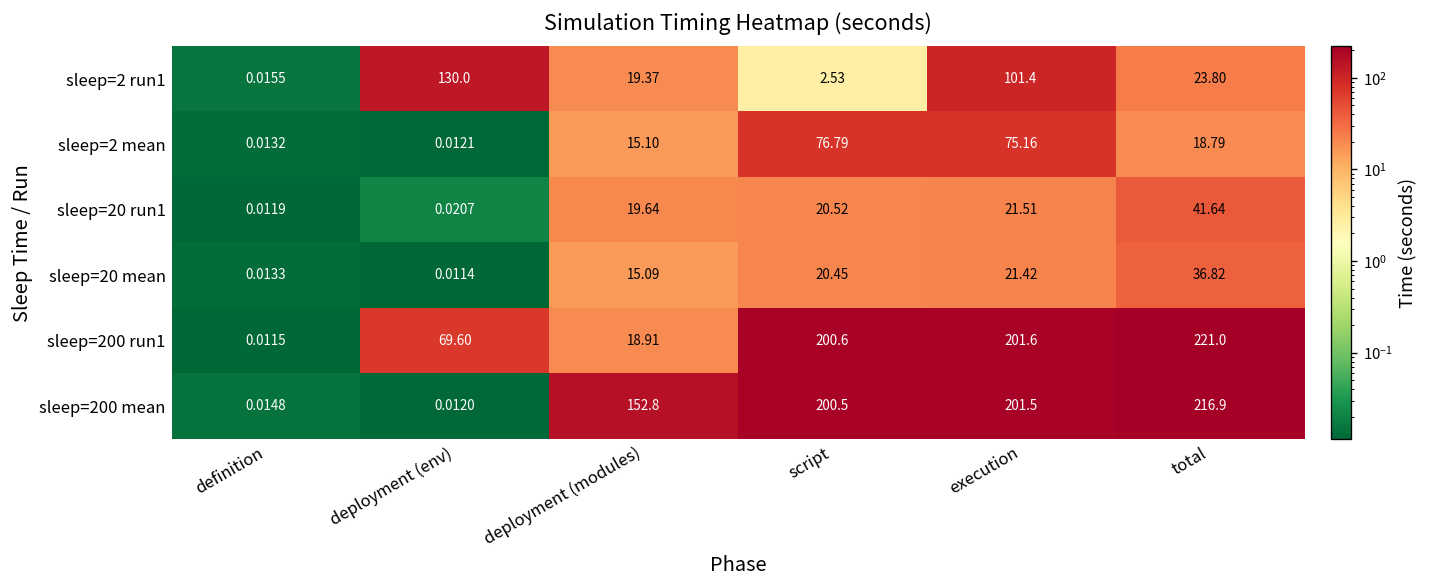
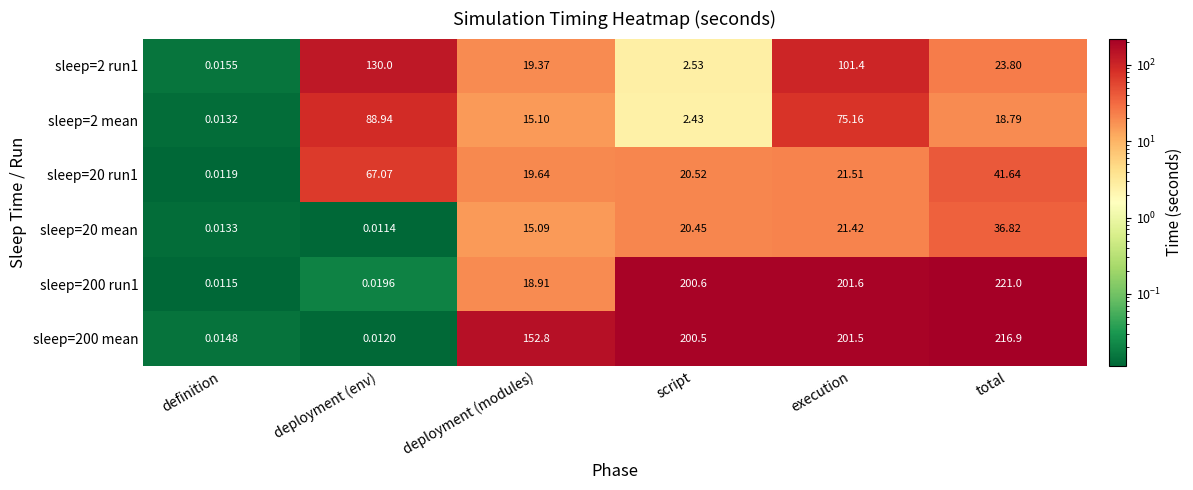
  {
    "sleep=2 run1": {
      "definition": 0.0155,
      "deployment (env)": 130.0,
      "deployment (modules)": 19.37,
      "script": 2.53,
      "execution": 101.4,
      "total": 23.80
    },
    "sleep=2 mean": {
      "definition": 0.0132,
-     "deployment (env)": 0.0121,
+     "deployment (env)": 88.94,
      "deployment (modules)": 15.10,
-     "script": 76.79,
+     "script": 2.43,
      "execution": 75.16,
      "total": 18.79
    },
    "sleep=20 run1": {
      "definition": 0.0119,
-     "deployment (env)": 0.0207,
+     "deployment (env)": 67.07,
      "deployment (modules)": 19.64,
      "script": 20.52,
      "execution": 21.51,
      "total": 41.64
    },
    "sleep=20 mean": {
      "definition": 0.0133,
      "deployment (env)": 0.0114,
      "deployment (modules)": 15.09,
      "script": 20.45,
      "execution": 21.42,
      "total": 36.82
    },
    "sleep=200 run1": {
      "definition": 0.0115,
-     "deployment (env)": 69.60,
+     "deployment (env)": 0.0196,
      "deployment (modules)": 18.91,
      "script": 200.6,
      "execution": 201.6,
      "total": 221.0
    },
    "sleep=200 mean": {
      "definition": 0.0148,
      "deployment (env)": 0.0120,
      "deployment (modules)": 152.8,
      "script": 200.5,
      "execution": 201.5,
      "total": 216.9
    }
  }
